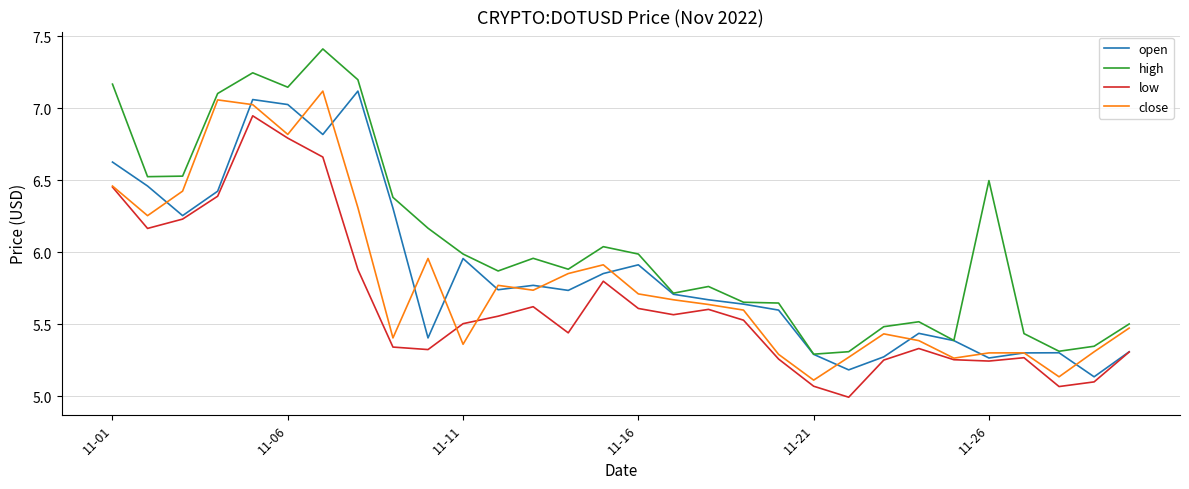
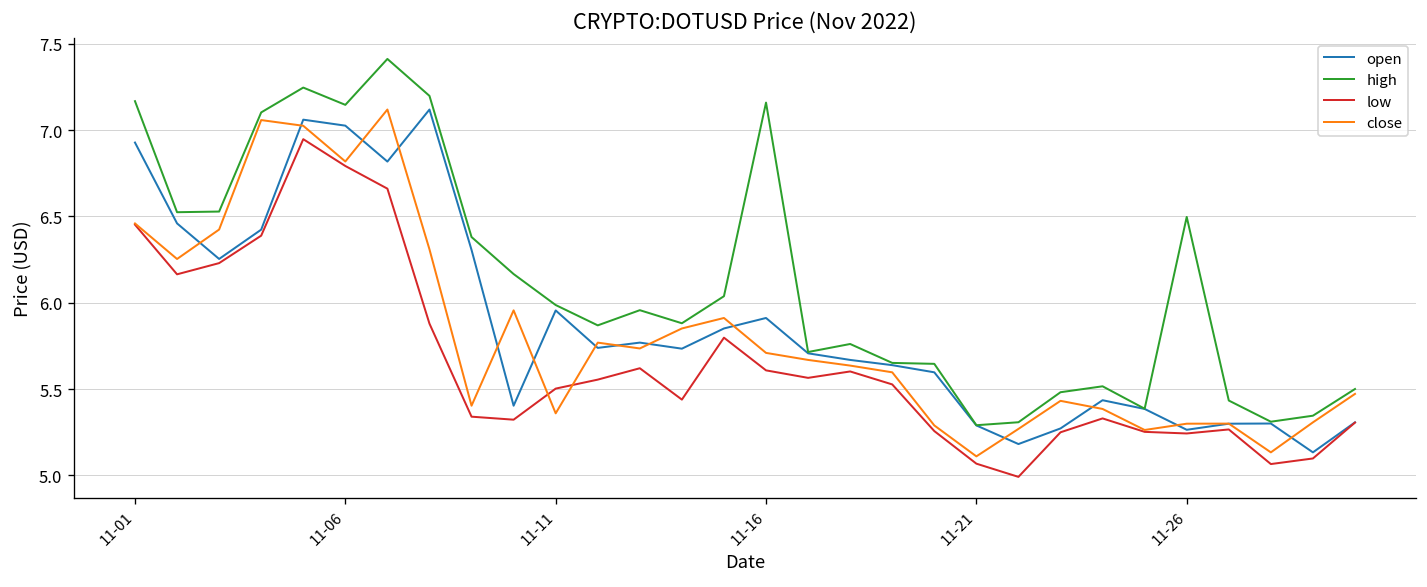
  {
    "open": {
-     "11-01": 6.63,
+     "11-01": 6.93,
      "11-06": 7.03,
      "11-11": 5.96,
      "11-16": 5.91,
      "11-26": 5.26
    },
    "high": {
      "11-01": 7.17,
      "11-06": 7.15,
      "11-11": 5.99,
-     "11-16": 5.99,
+     "11-16": 7.16,
      "11-26": 6.50
    },
    "low": {
      "11-06": 6.79,
      "11-11": 5.50,
      "11-16": 5.61,
      "11-21": 5.07,
      "11-26": 5.24
    },
    "close": {
      "11-06": 6.82,
      "11-11": 5.36,
      "11-16": 5.71,
      "11-21": 5.11,
      "11-26": 5.30
    }
  }
